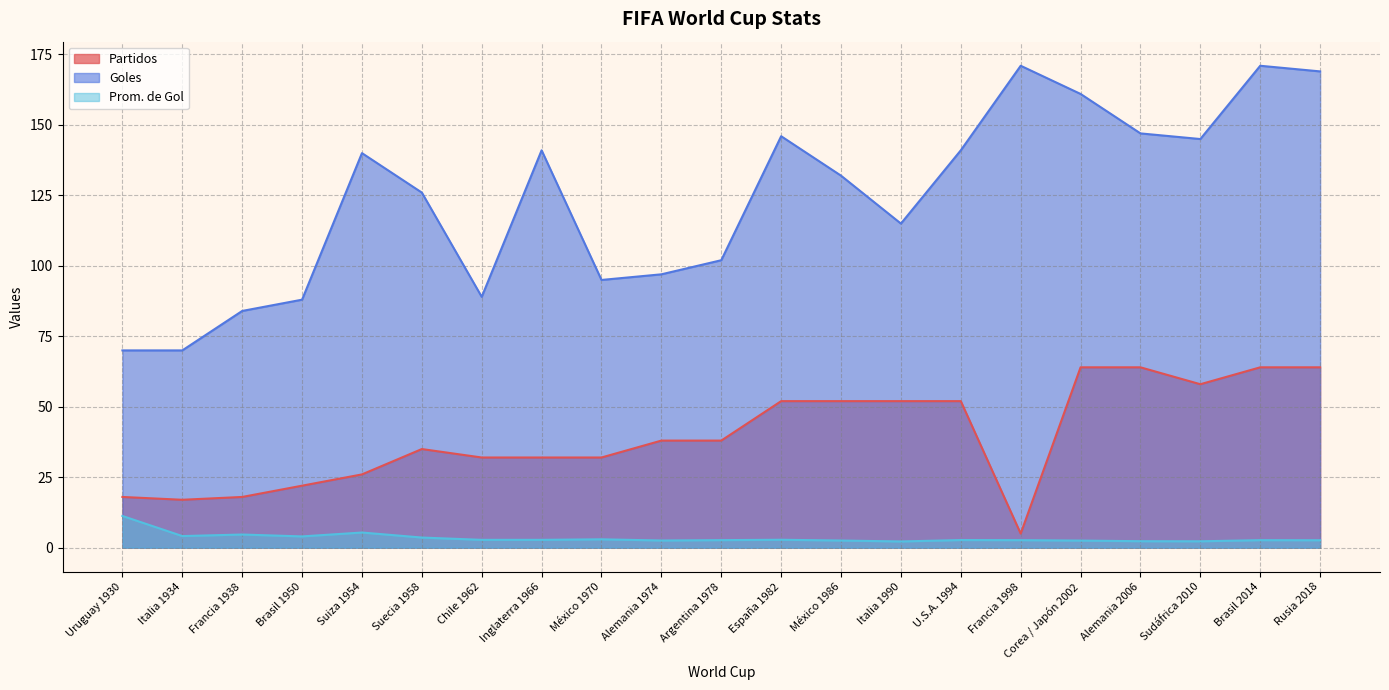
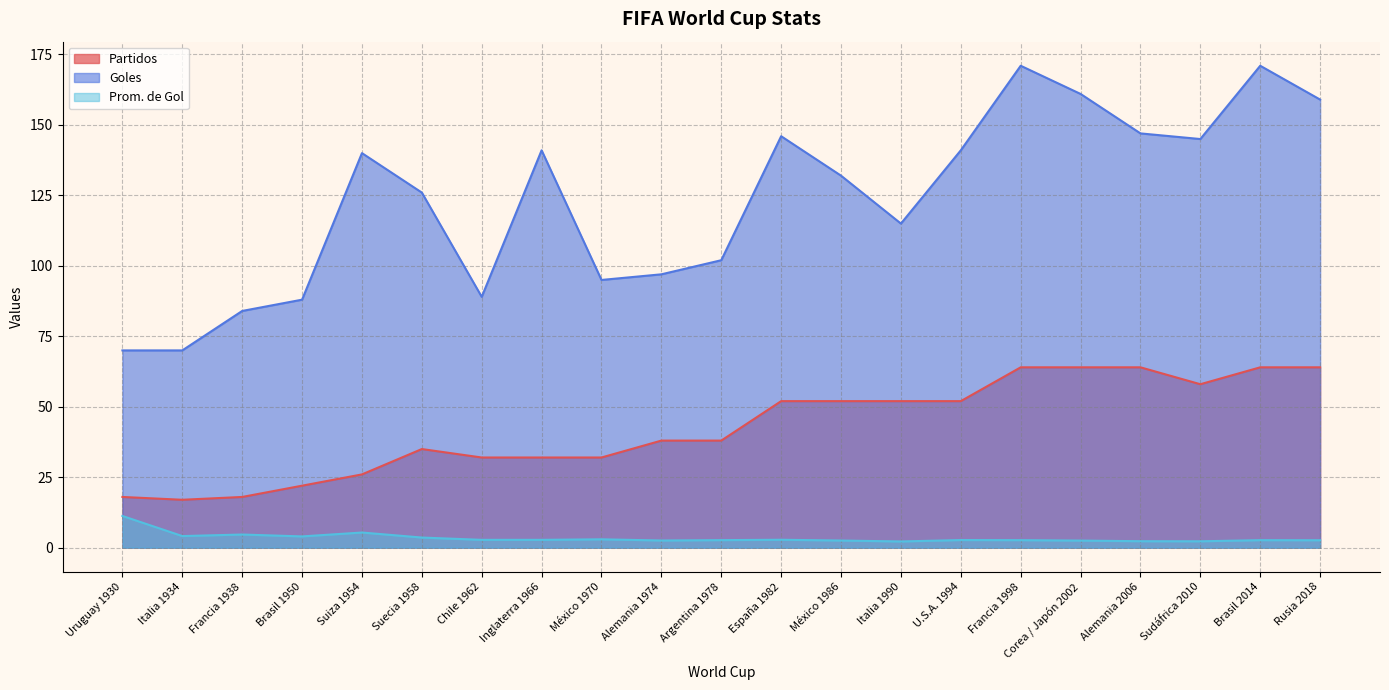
  {
    "Partidos": {
      "Uruguay 1930": 18,
      "Italia 1934": 17,
      "Francia 1938": 18,
      "Brasil 1950": 22,
      "Suiza 1954": 26,
      "Suecia 1958": 35,
      "Chile 1962": 32,
      "Inglaterra 1966": 32,
      "México 1970": 32,
      "Alemania 1974": 38,
      "Argentina 1978": 38,
      "España 1982": 52,
      "México 1986": 52,
      "Italia 1990": 52,
      "U.S.A. 1994": 52,
-     "Francia 1998": 5,
+     "Francia 1998": 64,
      "Corea / Japón 2002": 64,
      "Alemania 2006": 64,
      "Sudáfrica 2010": 58,
      "Brasil 2014": 64,
      "Rusia 2018": 64
    },
    "Goles": {
      "Uruguay 1930": 70,
      "Italia 1934": 70,
      "Francia 1938": 84,
      "Brasil 1950": 88,
      "Suiza 1954": 140,
      "Suecia 1958": 126,
      "Chile 1962": 89,
      "Inglaterra 1966": 141,
      "México 1970": 95,
      "Alemania 1974": 97,
      "Argentina 1978": 102,
      "España 1982": 146,
      "México 1986": 132,
      "Italia 1990": 115,
      "U.S.A. 1994": 141,
      "Francia 1998": 171,
      "Corea / Japón 2002": 161,
      "Alemania 2006": 147,
      "Sudáfrica 2010": 145,
      "Brasil 2014": 171,
-     "Rusia 2018": 169
+     "Rusia 2018": 159
    },
    "Prom. de Gol": {
      "Uruguay 1930": 11,
      "Italia 1934": 4,
      "Francia 1938": 5,
      "Brasil 1950": 4,
      "Suiza 1954": 5,
      "Suecia 1958": 4,
      "Chile 1962": 3,
      "Inglaterra 1966": 3,
      "México 1970": 3,
      "Alemania 1974": 3,
      "Argentina 1978": 3,
      "España 1982": 3,
      "México 1986": 3,
      "Italia 1990": 2,
      "U.S.A. 1994": 3,
      "Francia 1998": 3,
      "Corea / Japón 2002": 3,
      "Alemania 2006": 2,
      "Sudáfrica 2010": 2,
      "Brasil 2014": 3,
      "Rusia 2018": 3
    }
  }
